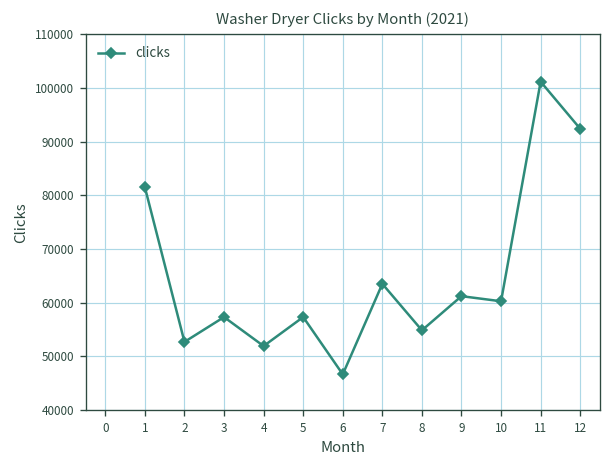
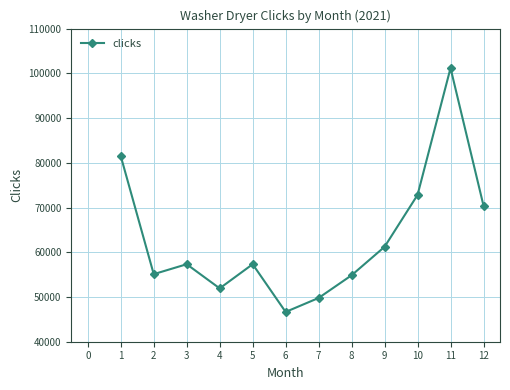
  {
    "1": 82000,
-   "2": 53000,
+   "2": 55000,
    "3": 57000,
    "4": 52000,
    "5": 57000,
    "6": 47000,
-   "7": 64000,
+   "7": 50000,
    "8": 55000,
    "9": 61000,
-   "10": 60000,
+   "10": 73000,
    "11": 101000,
-   "12": 92000
+   "12": 70000
  }
